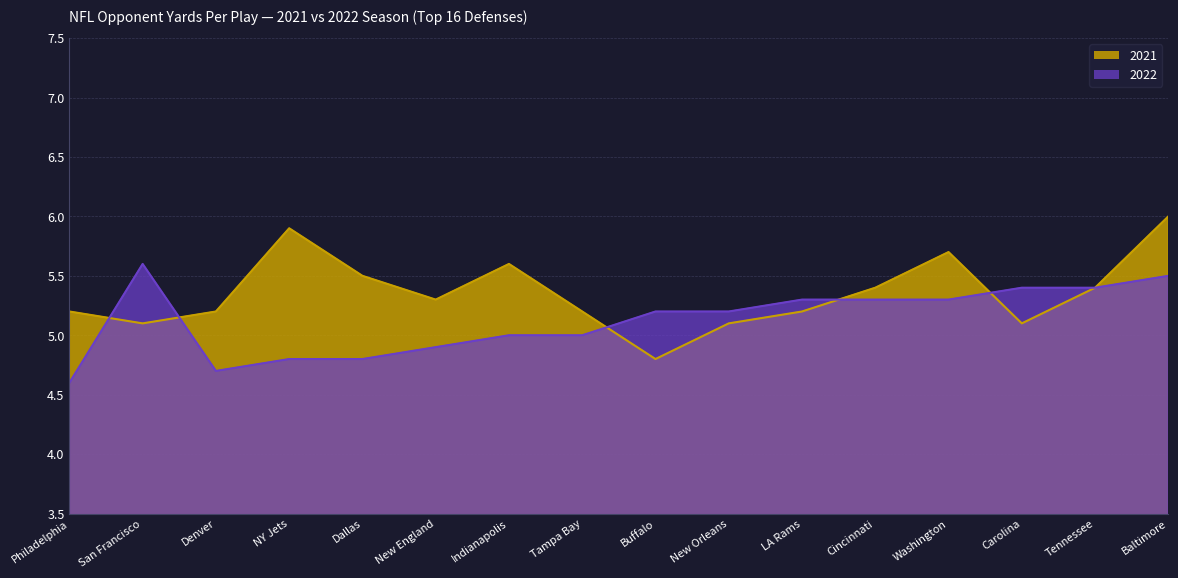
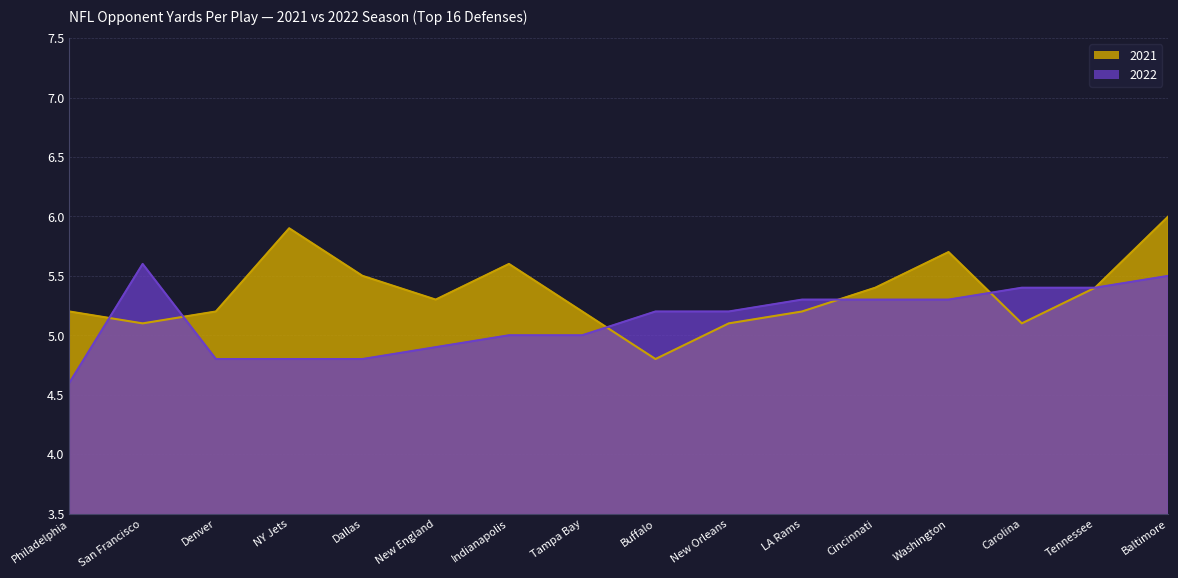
  {
    "2021": {
      "Philadelphia": 5.2,
      "San Francisco": 5.1,
      "Denver": 5.2,
      "NY Jets": 5.9,
      "Dallas": 5.5,
      "New England": 5.3,
      "Indianapolis": 5.6,
      "Tampa Bay": 5.2,
      "Buffalo": 4.8,
      "New Orleans": 5.1,
      "LA Rams": 5.2,
      "Cincinnati": 5.4,
      "Washington": 5.7,
      "Carolina": 5.1,
      "Baltimore": 6.0
    },
    "2022": {
      "Philadelphia": 4.6,
      "San Francisco": 5.6,
-     "Denver": 4.7,
+     "Denver": 4.8,
      "NY Jets": 4.8,
      "Dallas": 4.8,
      "New England": 4.9,
      "Indianapolis": 5.0,
      "Tampa Bay": 5.0,
      "Buffalo": 5.2,
      "New Orleans": 5.2,
      "LA Rams": 5.3,
      "Cincinnati": 5.3,
      "Washington": 5.3,
      "Carolina": 5.4,
      "Baltimore": 5.5
    }
  }
